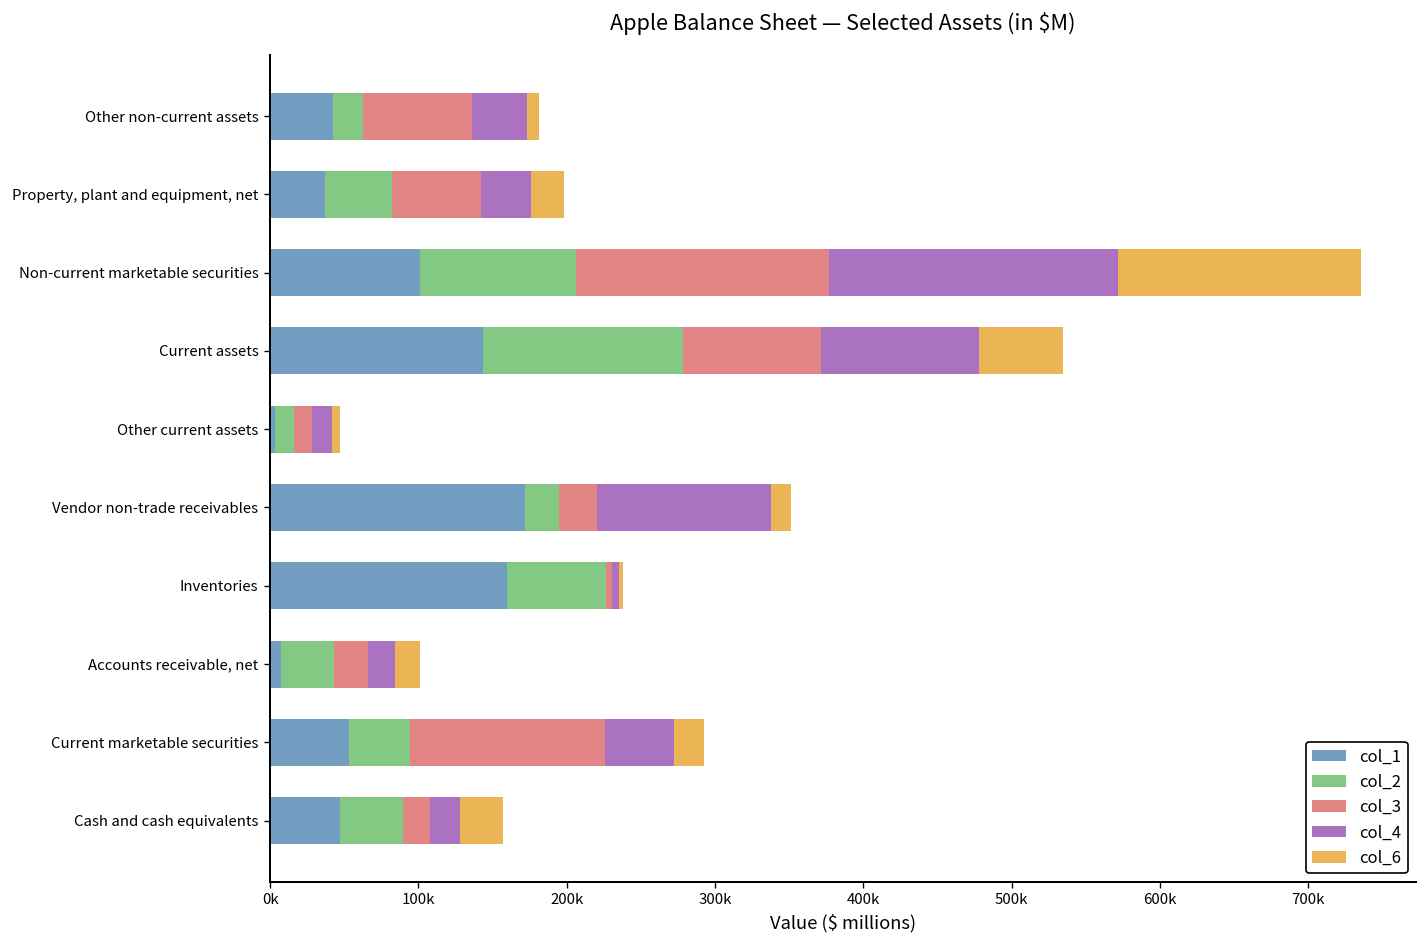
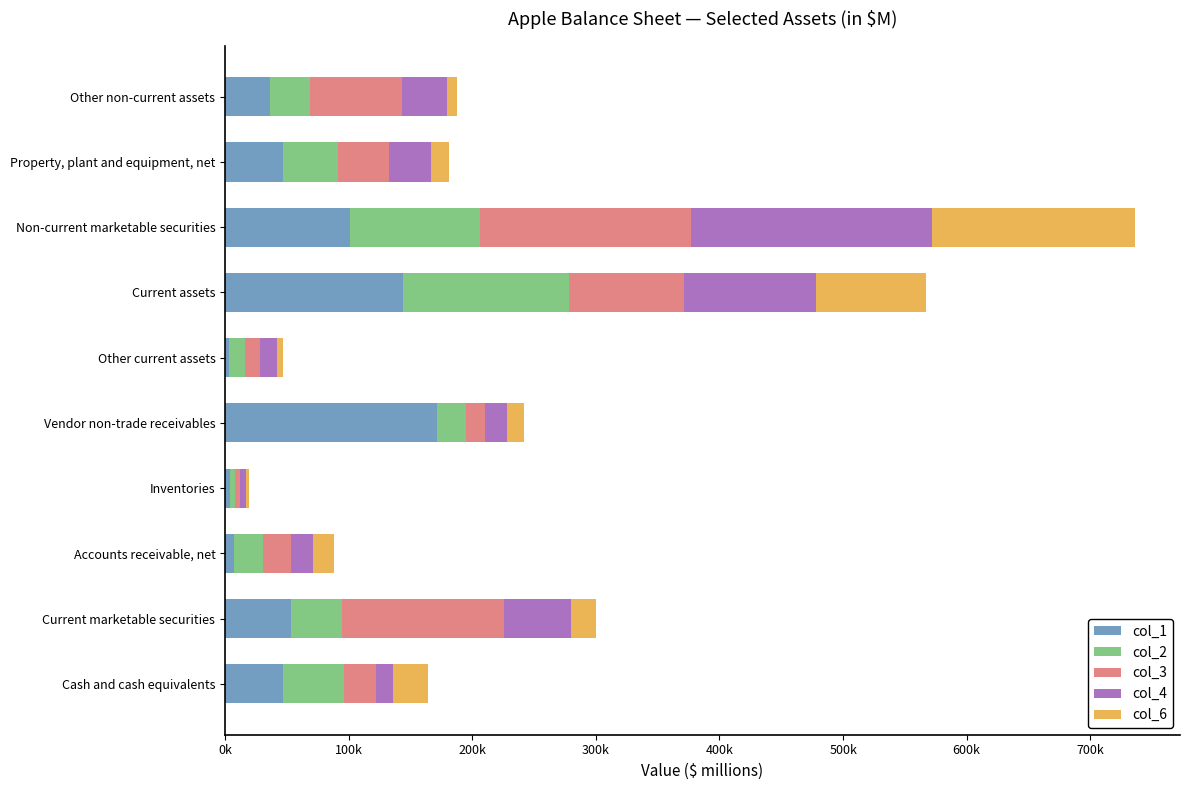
  {
    "col_1": {
-     "Other non-current assets": 43000,
-     "Property, plant and equipment, net": 37000,
+     "Other non-current assets": 36000,
+     "Property, plant and equipment, net": 46000,
      "Non-current marketable securities": 101000,
      "Current assets": 144000,
      "Other current assets": 4000,
      "Vendor non-trade receivables": 172000,
-     "Inventories": 160000,
+     "Inventories": 4000,
      "Accounts receivable, net": 8000,
      "Current marketable securities": 53000,
      "Cash and cash equivalents": 47000
    },
    "col_2": {
-     "Other non-current assets": 20000,
+     "Other non-current assets": 33000,
      "Property, plant and equipment, net": 45000,
      "Non-current marketable securities": 105000,
      "Current assets": 135000,
      "Other current assets": 12000,
      "Vendor non-trade receivables": 23000,
-     "Inventories": 67000,
-     "Accounts receivable, net": 36000,
+     "Inventories": 4000,
+     "Accounts receivable, net": 23000,
      "Current marketable securities": 41000,
-     "Cash and cash equivalents": 42000
+     "Cash and cash equivalents": 49000
    },
    "col_3": {
      "Other non-current assets": 74000,
-     "Property, plant and equipment, net": 60000,
+     "Property, plant and equipment, net": 41000,
      "Non-current marketable securities": 171000,
      "Current assets": 93000,
      "Other current assets": 12000,
-     "Vendor non-trade receivables": 26000,
+     "Vendor non-trade receivables": 16000,
      "Inventories": 4000,
      "Accounts receivable, net": 23000,
      "Current marketable securities": 132000,
-     "Cash and cash equivalents": 18000
+     "Cash and cash equivalents": 26000
    },
    "col_4": {
      "Other non-current assets": 37000,
      "Property, plant and equipment, net": 34000,
      "Non-current marketable securities": 195000,
      "Current assets": 107000,
      "Other current assets": 14000,
-     "Vendor non-trade receivables": 117000,
+     "Vendor non-trade receivables": 18000,
      "Inventories": 5000,
      "Accounts receivable, net": 18000,
-     "Current marketable securities": 46000,
-     "Cash and cash equivalents": 20000
+     "Current marketable securities": 54000,
+     "Cash and cash equivalents": 14000
    },
    "col_6": {
      "Other non-current assets": 8000,
-     "Property, plant and equipment, net": 22000,
+     "Property, plant and equipment, net": 15000,
      "Non-current marketable securities": 164000,
-     "Current assets": 57000,
+     "Current assets": 89000,
      "Other current assets": 5000,
      "Vendor non-trade receivables": 13000,
      "Inventories": 2000,
      "Accounts receivable, net": 17000,
      "Current marketable securities": 20000,
      "Cash and cash equivalents": 29000
    }
  }
